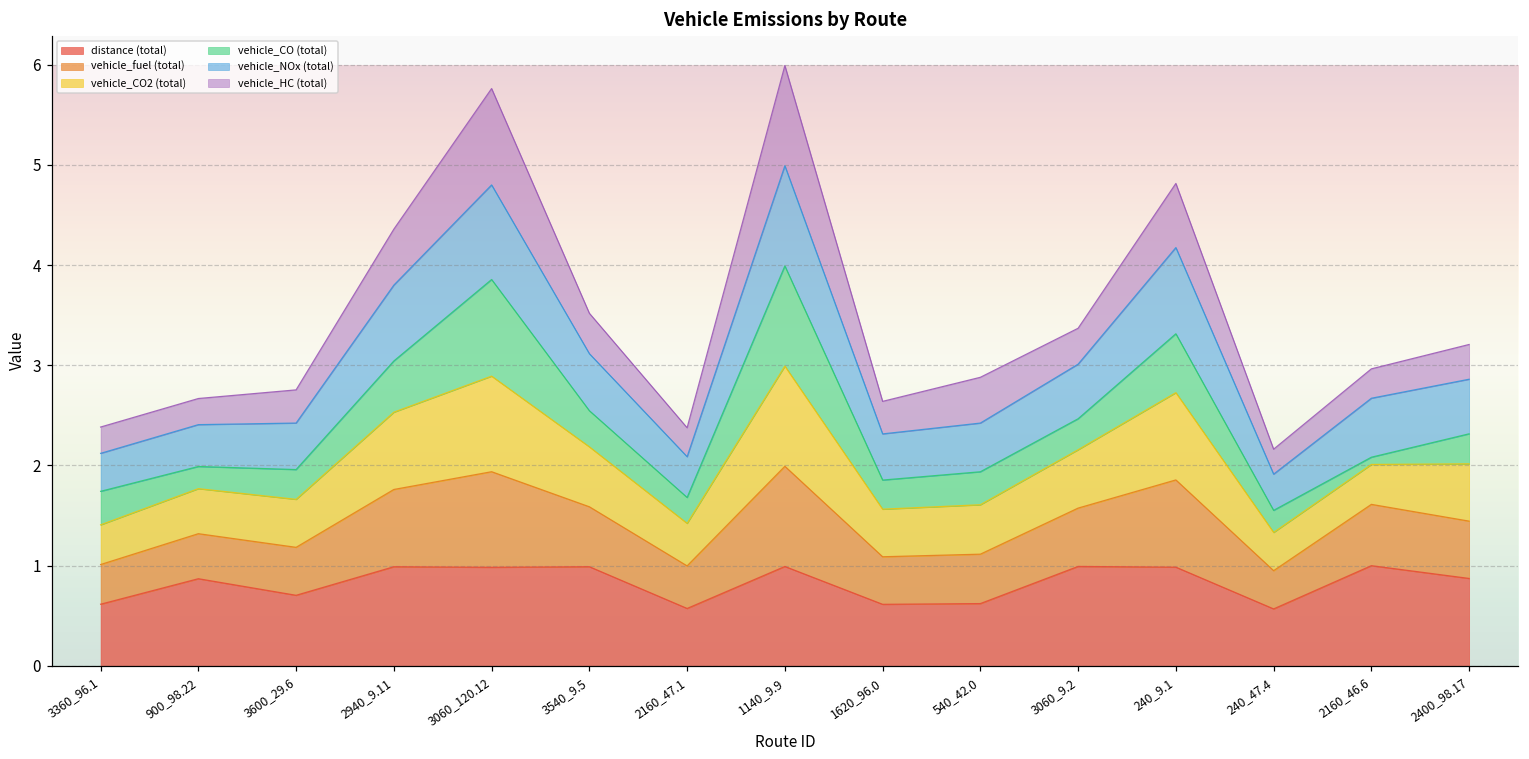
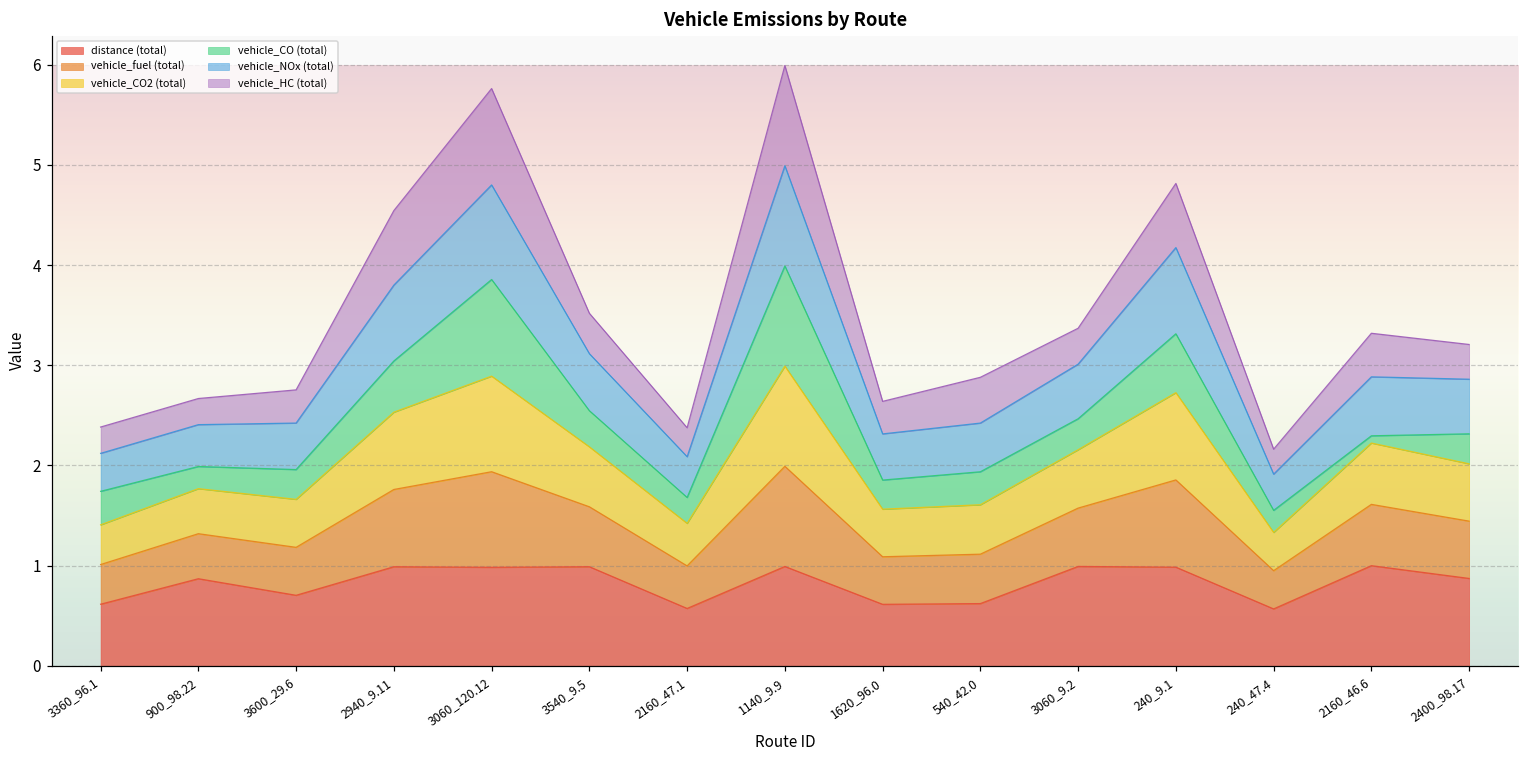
  {
    "vehicle_CO2 (total)": {
      "3360_96.1": 0.4,
      "900_98.22": 0.4,
      "3600_29.6": 0.5,
      "2940_9.11": 0.8,
      "3060_120.12": 1.0,
      "3540_9.5": 0.6,
      "2160_47.1": 0.4,
      "1140_9.9": 1.0,
      "1620_96.0": 0.5,
      "540_42.0": 0.5,
      "3060_9.2": 0.6,
      "240_9.1": 0.9,
      "240_47.4": 0.4,
-     "2160_46.6": 0.4,
+     "2160_46.6": 0.6,
      "2400_98.17": 0.6
    },
    "vehicle_CO (total)": {
      "3360_96.1": 0.3,
      "900_98.22": 0.2,
      "3600_29.6": 0.3,
      "2940_9.11": 0.5,
      "3060_120.12": 1.0,
      "3540_9.5": 0.4,
      "2160_47.1": 0.3,
      "1140_9.9": 1.0,
      "1620_96.0": 0.3,
      "540_42.0": 0.3,
      "3060_9.2": 0.3,
      "240_9.1": 0.6,
      "240_47.4": 0.2,
      "2160_46.6": 0.1,
      "2400_98.17": 0.3
    },
    "vehicle_NOx (total)": {
      "3360_96.1": 0.4,
      "900_98.22": 0.4,
      "3600_29.6": 0.5,
      "2940_9.11": 0.8,
      "3060_120.12": 0.9,
      "3540_9.5": 0.6,
      "2160_47.1": 0.4,
      "1140_9.9": 1.0,
      "1620_96.0": 0.5,
      "540_42.0": 0.5,
      "3060_9.2": 0.5,
      "240_9.1": 0.9,
      "240_47.4": 0.4,
      "2160_46.6": 0.6,
      "2400_98.17": 0.5
    },
    "vehicle_HC (total)": {
      "3360_96.1": 0.3,
      "900_98.22": 0.3,
      "3600_29.6": 0.3,
-     "2940_9.11": 0.6,
+     "2940_9.11": 0.7,
      "3060_120.12": 1.0,
      "3540_9.5": 0.4,
      "2160_47.1": 0.3,
      "1140_9.9": 1.0,
      "1620_96.0": 0.3,
      "540_42.0": 0.5,
      "3060_9.2": 0.4,
      "240_9.1": 0.6,
      "240_47.4": 0.2,
-     "2160_46.6": 0.3,
+     "2160_46.6": 0.4,
      "2400_98.17": 0.3
    }
  }
